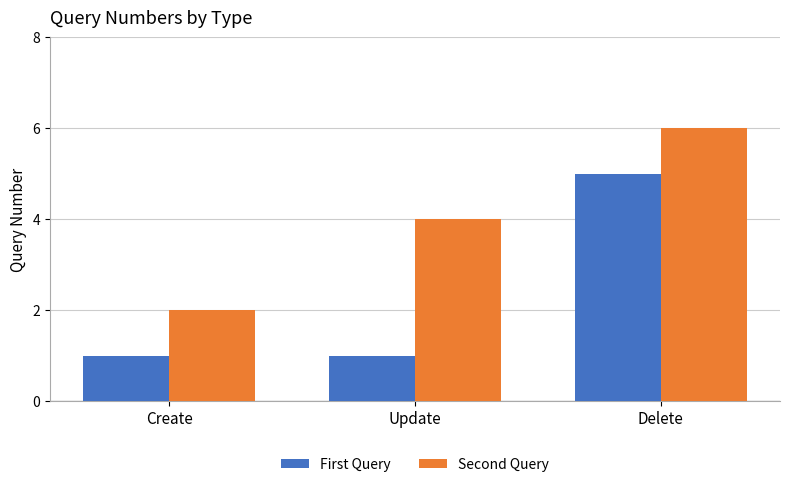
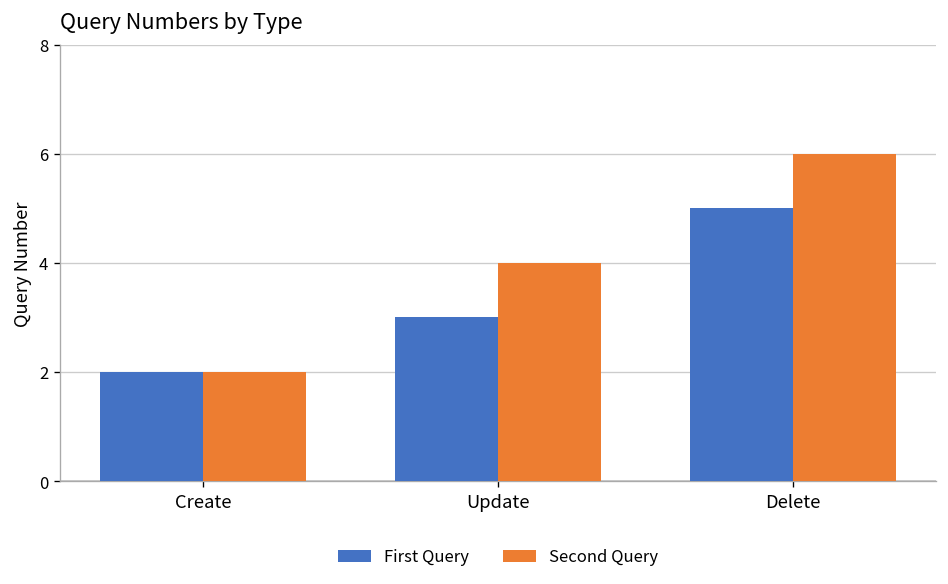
  {
    "First Query": {
-     "Create": 1,
-     "Update": 1,
+     "Create": 2,
+     "Update": 3,
      "Delete": 5
    },
    "Second Query": {
      "Create": 2,
      "Update": 4,
      "Delete": 6
    }
  }
